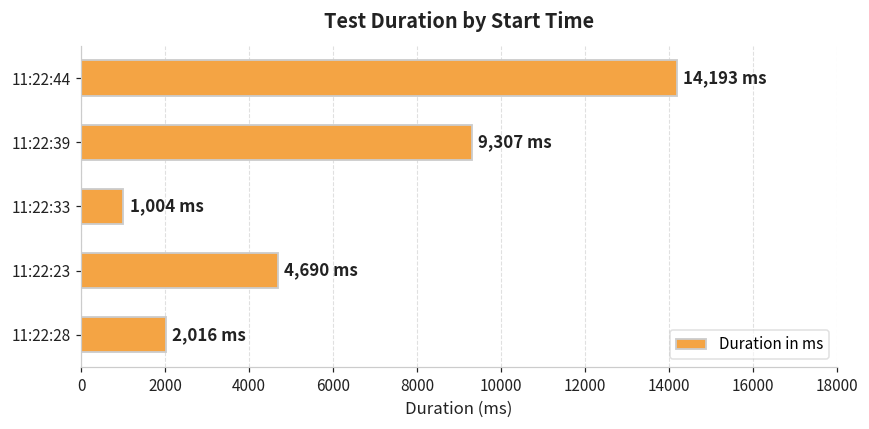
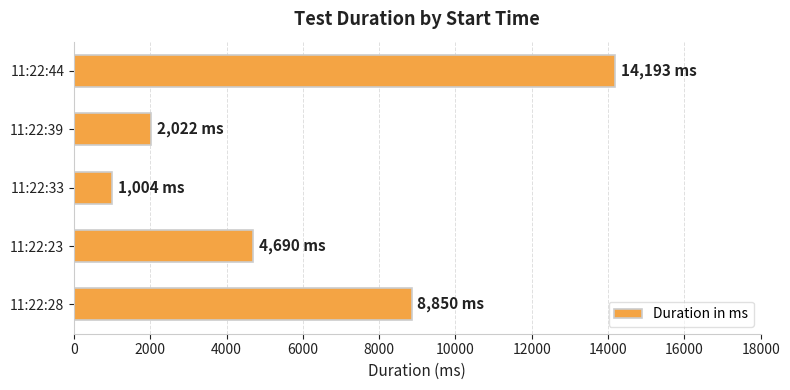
  {
    "11:22:44": "14,193",
-   "11:22:39": "9,307",
+   "11:22:39": "2,022",
    "11:22:33": "1,004",
    "11:22:23": "4,690",
-   "11:22:28": "2,016"
+   "11:22:28": "8,850"
  }
